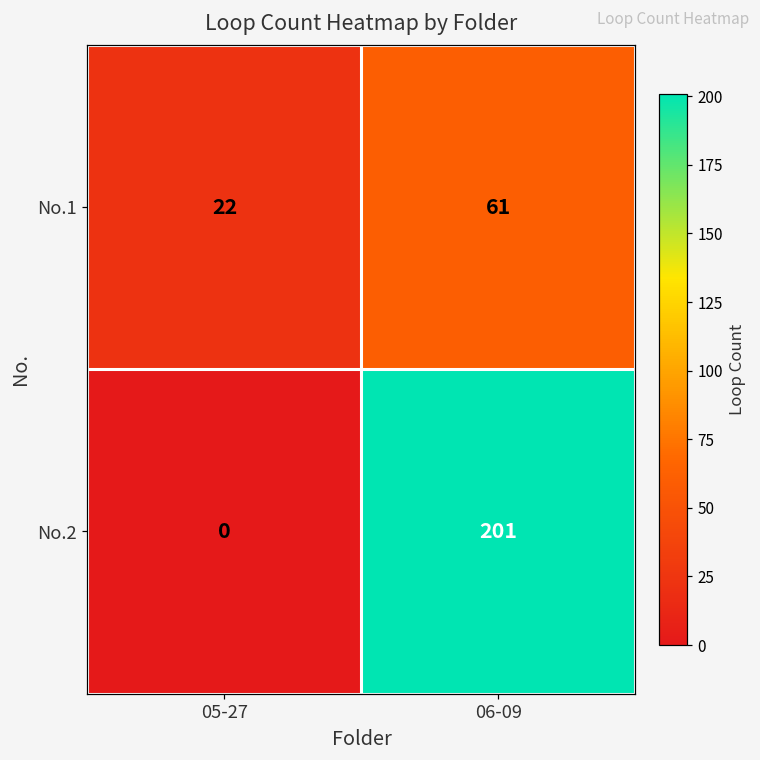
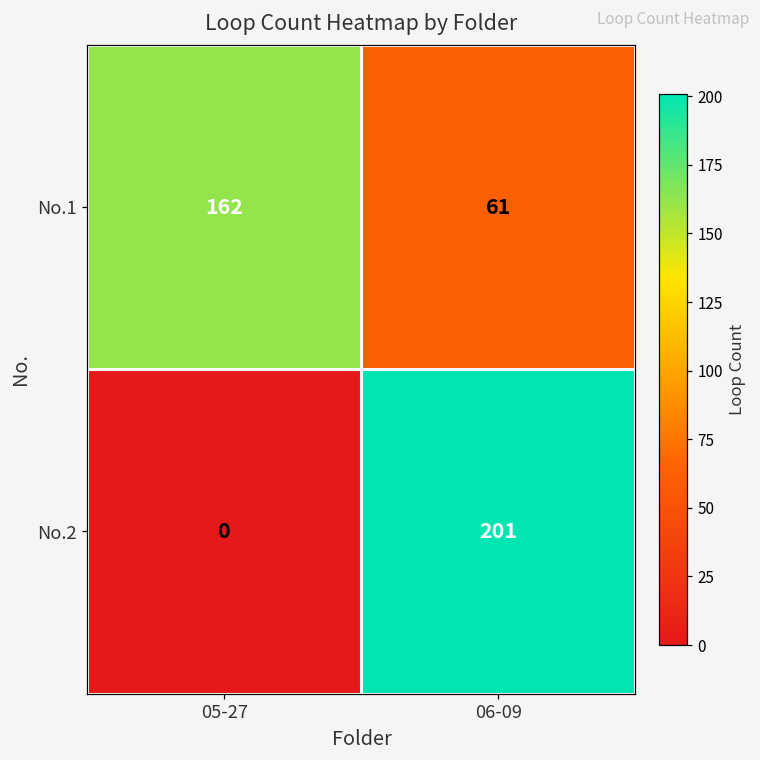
  {
    "No.1": {
-     "05-27": 22,
+     "05-27": 162,
      "06-09": 61
    },
    "No.2": {
      "05-27": 0,
      "06-09": 201
    }
  }
